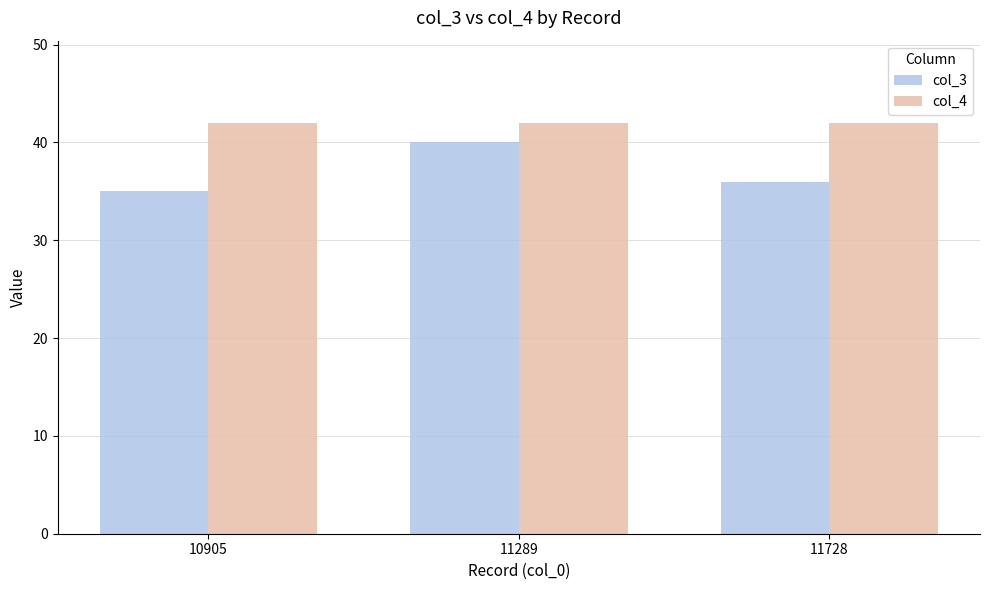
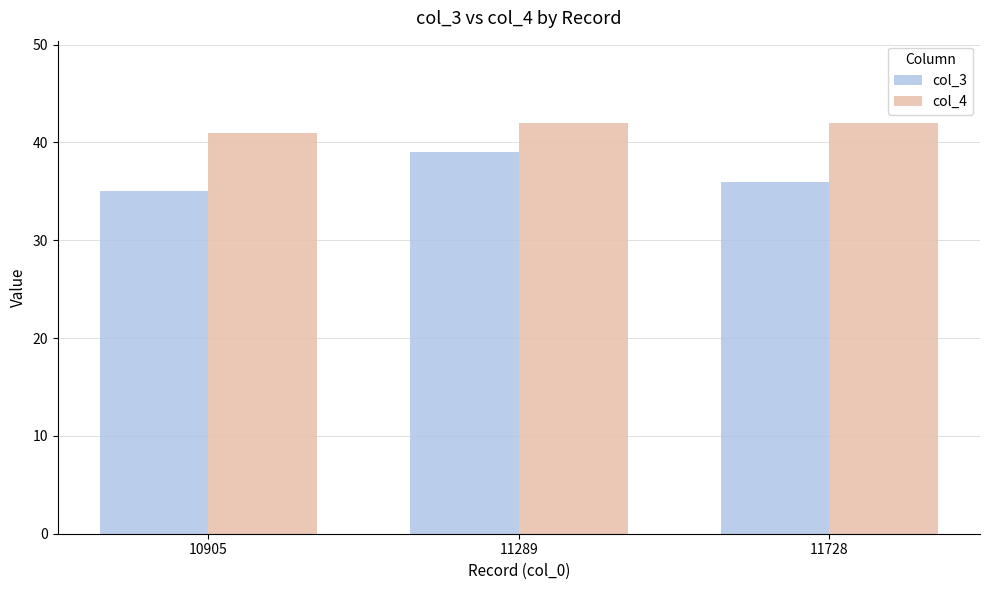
  {
    "col_3": {
      "10905": 35,
-     "11289": 40,
+     "11289": 39,
      "11728": 36
    },
    "col_4": {
-     "10905": 42,
+     "10905": 41,
      "11289": 42,
      "11728": 42
    }
  }
